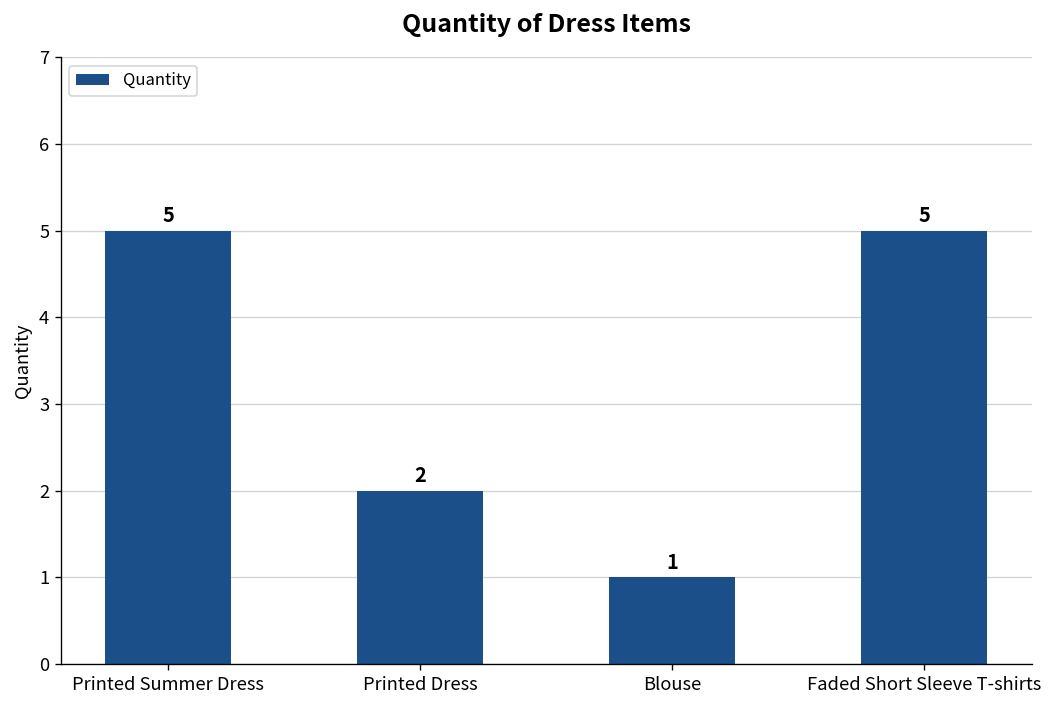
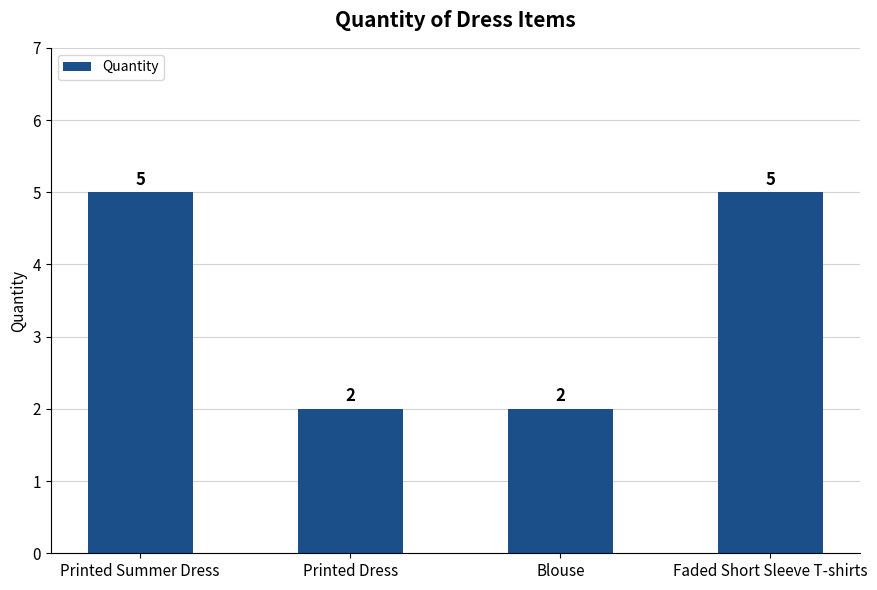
  {
    "Printed Summer Dress": 5,
    "Printed Dress": 2,
-   "Blouse": 1,
+   "Blouse": 2,
    "Faded Short Sleeve T-shirts": 5
  }
